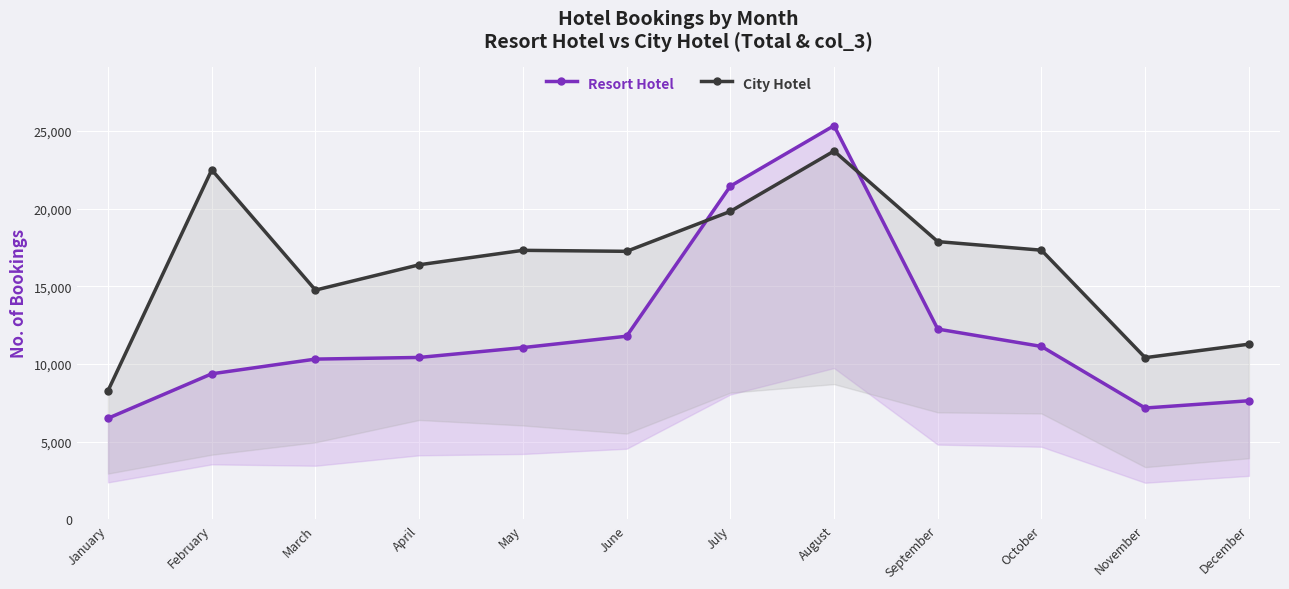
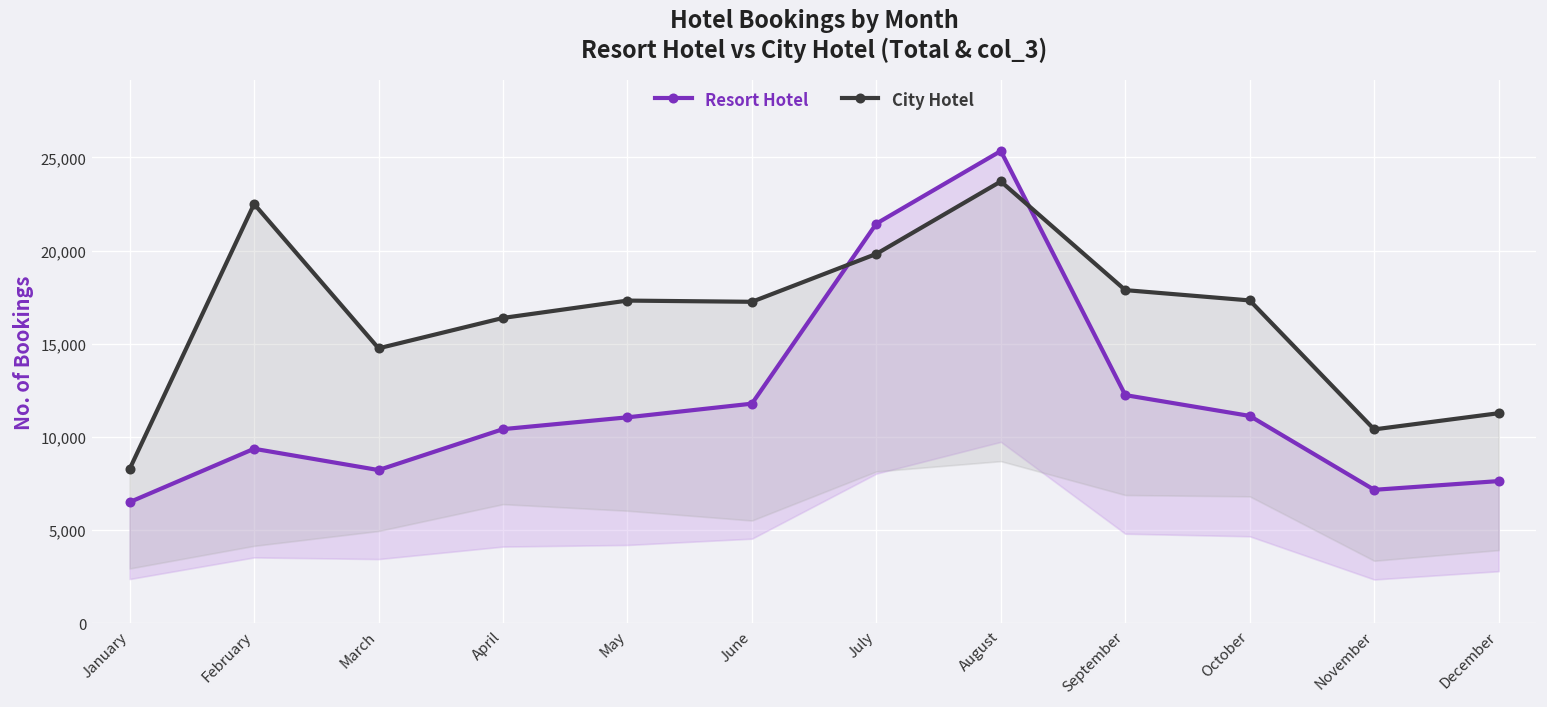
  {
    "Resort Hotel": {
      "January": "6,500",
      "February": "9,400",
-     "March": "10,300",
+     "March": "8,200",
      "April": "10,400",
      "May": "11,100",
      "June": "11,800",
      "July": "21,500",
      "August": "25,300",
      "September": "12,300",
      "October": "11,100",
      "November": "7,200",
      "December": "7,600"
    },
    "City Hotel": {
      "January": "8,300",
      "February": "22,500",
      "March": "14,800",
      "April": "16,400",
      "May": "17,300",
      "June": "17,300",
      "July": "19,800",
      "August": "23,700",
      "September": "17,900",
      "October": "17,300",
      "November": "10,400",
      "December": "11,300"
    }
  }
